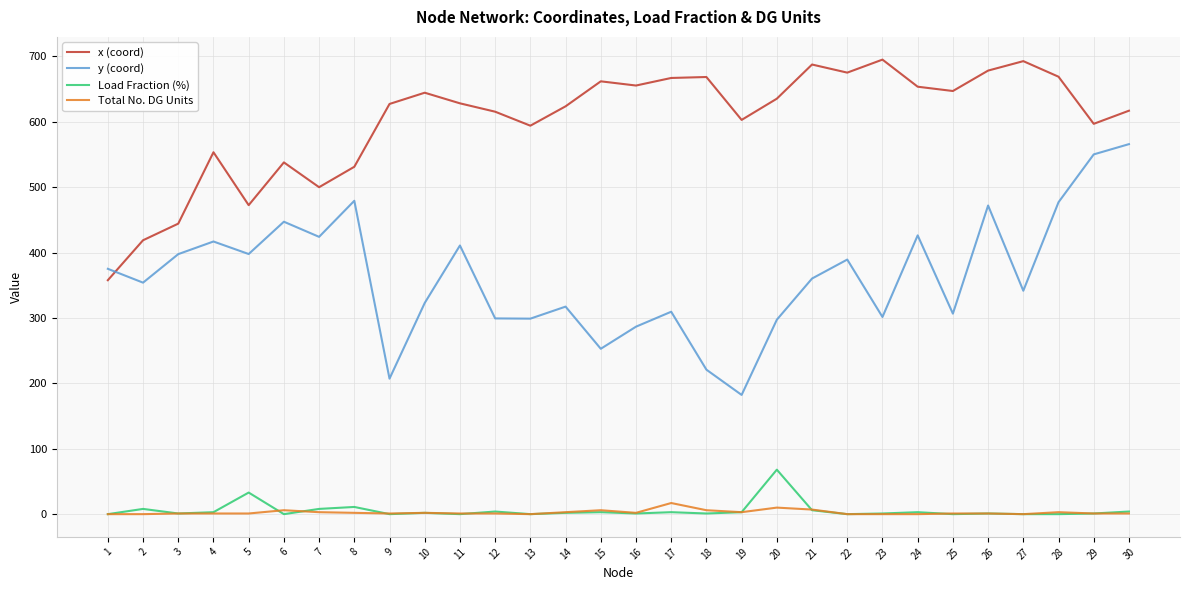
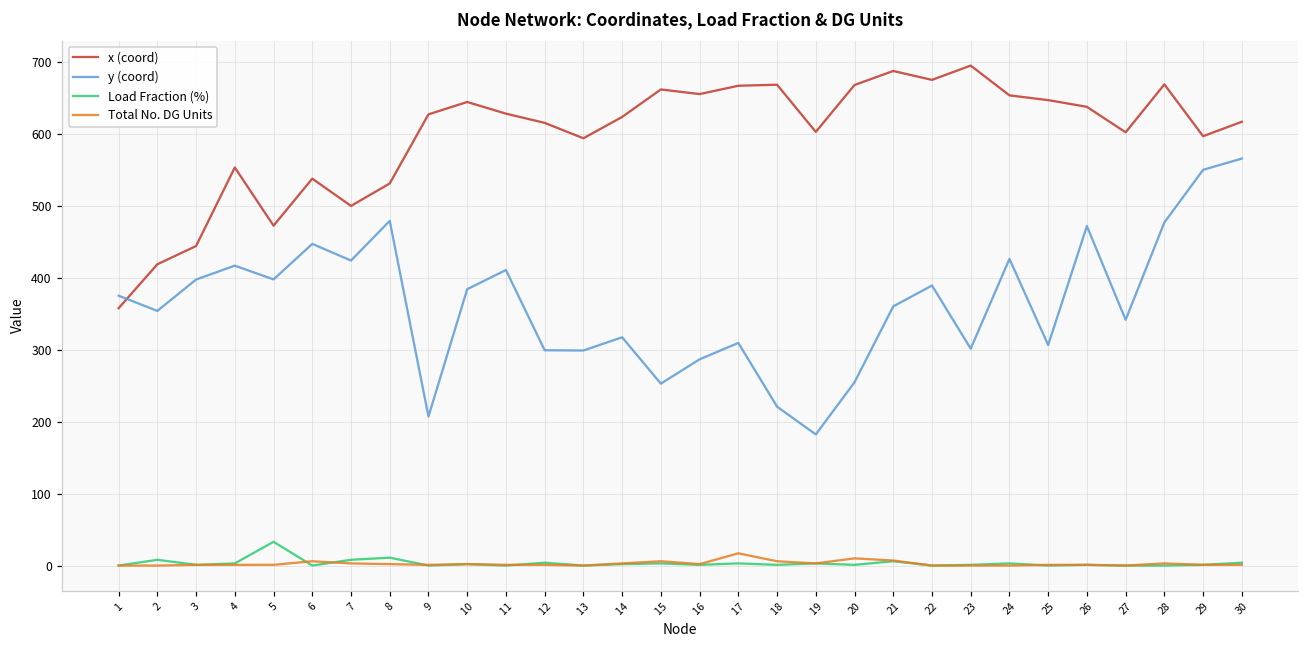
  {
    "x (coord)": {
      "1": 360,
      "2": 420,
      "3": 440,
      "4": 550,
      "5": 470,
      "6": 540,
      "7": 500,
      "8": 530,
      "9": 630,
      "10": 640,
      "11": 630,
      "12": 620,
      "13": 590,
      "14": 620,
      "15": 660,
      "16": 660,
      "17": 670,
      "18": 670,
      "19": 600,
-     "20": 640,
+     "20": 670,
      "21": 690,
      "22": 670,
      "23": 690,
      "24": 650,
      "25": 650,
-     "26": 680,
-     "27": 690,
+     "26": 640,
+     "27": 600,
      "28": 670,
      "29": 600,
      "30": 620
    },
    "y (coord)": {
      "1": 380,
      "2": 350,
      "3": 400,
      "4": 420,
      "5": 400,
      "6": 450,
      "7": 420,
      "8": 480,
      "9": 210,
-     "10": 320,
+     "10": 380,
      "11": 410,
      "12": 300,
      "13": 300,
      "14": 320,
      "15": 250,
      "16": 290,
      "17": 310,
      "18": 220,
      "19": 180,
-     "20": 300,
+     "20": 250,
      "21": 360,
      "22": 390,
      "23": 300,
      "24": 430,
      "25": 310,
      "26": 470,
      "27": 340,
      "28": 480,
      "29": 550,
      "30": 570
    },
    "Load Fraction (%)": {
      "2": 10,
      "5": 30,
      "6": 0,
      "7": 10,
      "8": 10,
      "17": 0,
      "18": 0,
-     "20": 70
+     "20": 0
    },
    "Total No. DG Units": {
      "2": 0,
      "5": 0,
      "6": 10,
      "7": 0,
      "8": 0,
      "17": 20,
      "18": 10,
      "20": 10
    }
  }
